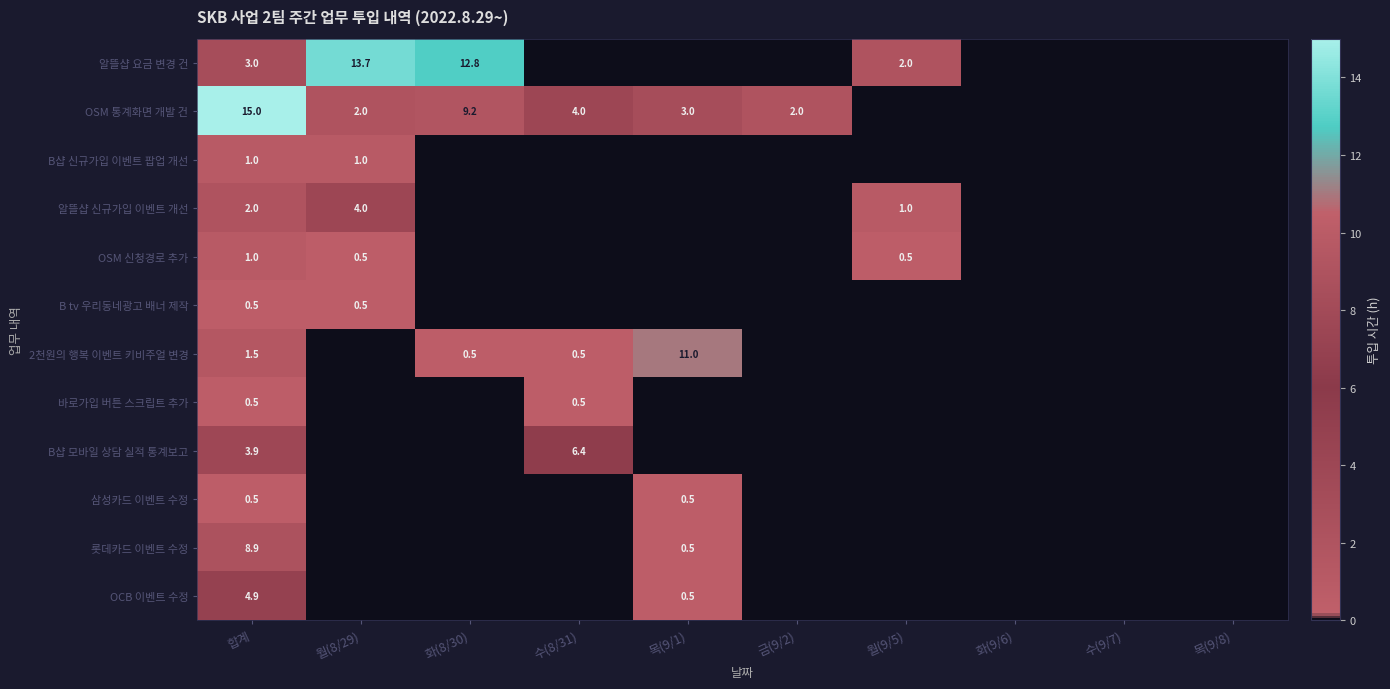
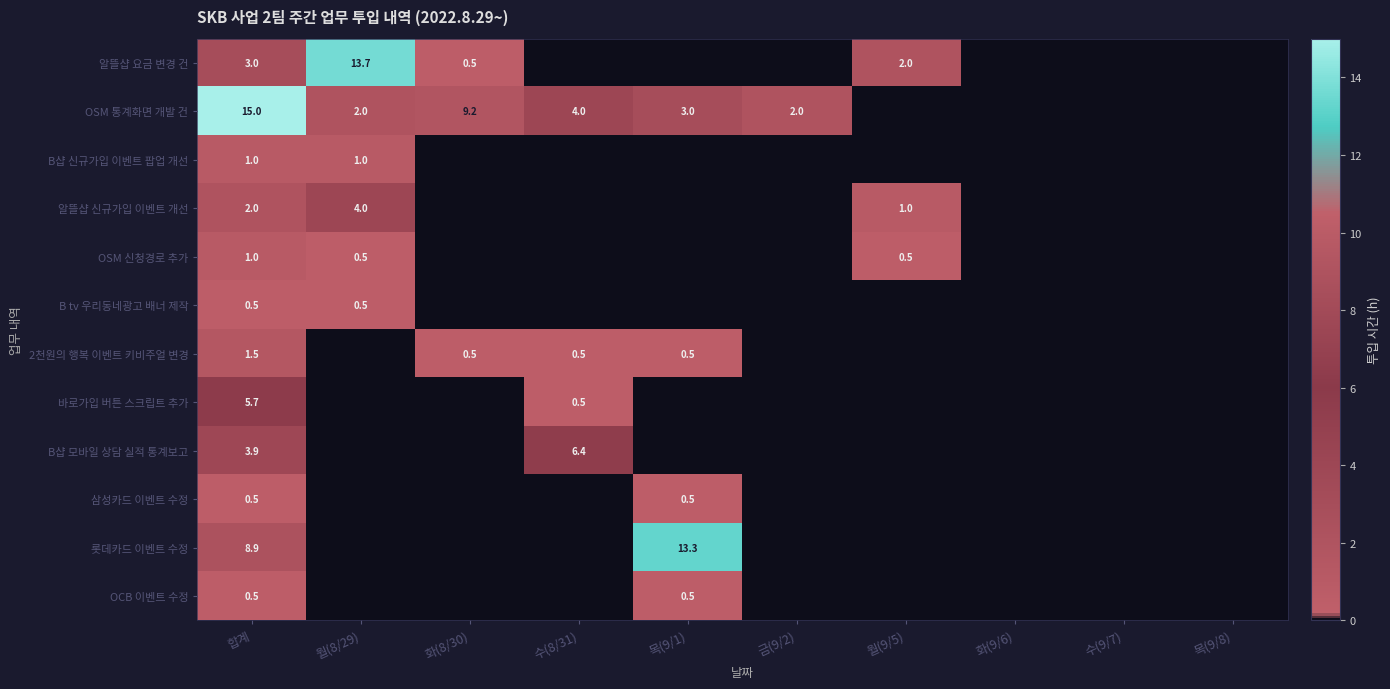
  {
    "알뜰샵 요금 변경 건": {
      "합계": 3.0,
      "월(8/29)": 13.7,
-     "화(8/30)": 12.8,
+     "화(8/30)": 0.5,
      "월(9/5)": 2.0
    },
    "OSM 통계화면 개발 건": {
      "합계": 15.0,
      "월(8/29)": 2.0,
      "화(8/30)": 9.2,
      "수(8/31)": 4.0,
      "목(9/1)": 3.0,
      "금(9/2)": 2.0
    },
    "B샵 신규가입 이벤트 팝업 개선": {
      "합계": 1.0,
      "월(8/29)": 1.0
    },
    "알뜰샵 신규가입 이벤트 개선": {
      "합계": 2.0,
      "월(8/29)": 4.0,
      "월(9/5)": 1.0
    },
    "OSM 신청경로 추가": {
      "합계": 1.0,
      "월(8/29)": 0.5,
      "월(9/5)": 0.5
    },
    "B tv 우리동네광고 배너 제작": {
      "합계": 0.5,
      "월(8/29)": 0.5
    },
    "2천원의 행복 이벤트 키비주얼 변경": {
      "합계": 1.5,
      "화(8/30)": 0.5,
      "수(8/31)": 0.5,
-     "목(9/1)": 11.0
+     "목(9/1)": 0.5
    },
    "바로가입 버튼 스크립트 추가": {
-     "합계": 0.5,
+     "합계": 5.7,
      "수(8/31)": 0.5
    },
    "B샵 모바일 상담 실적 통계보고": {
      "합계": 3.9,
      "수(8/31)": 6.4
    },
    "삼성카드 이벤트 수정": {
      "합계": 0.5,
      "목(9/1)": 0.5
    },
    "롯데카드 이벤트 수정": {
      "합계": 8.9,
-     "목(9/1)": 0.5
+     "목(9/1)": 13.3
    },
    "OCB 이벤트 수정": {
-     "합계": 4.9,
+     "합계": 0.5,
      "목(9/1)": 0.5
    }
  }
